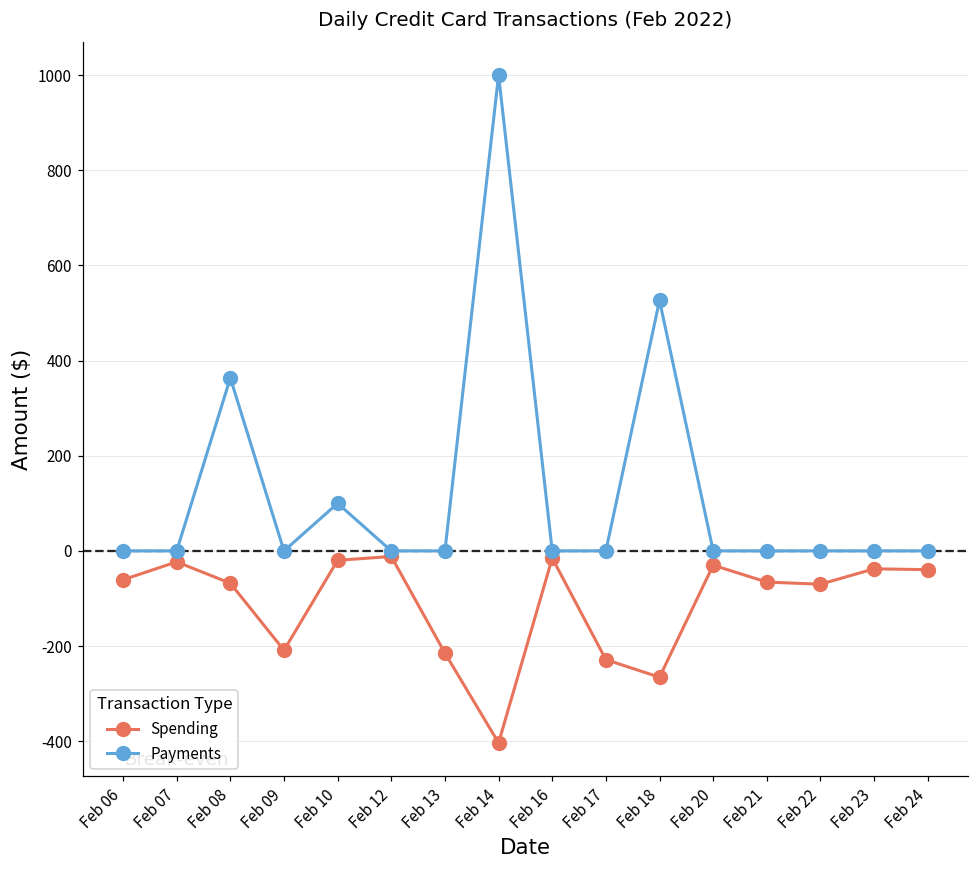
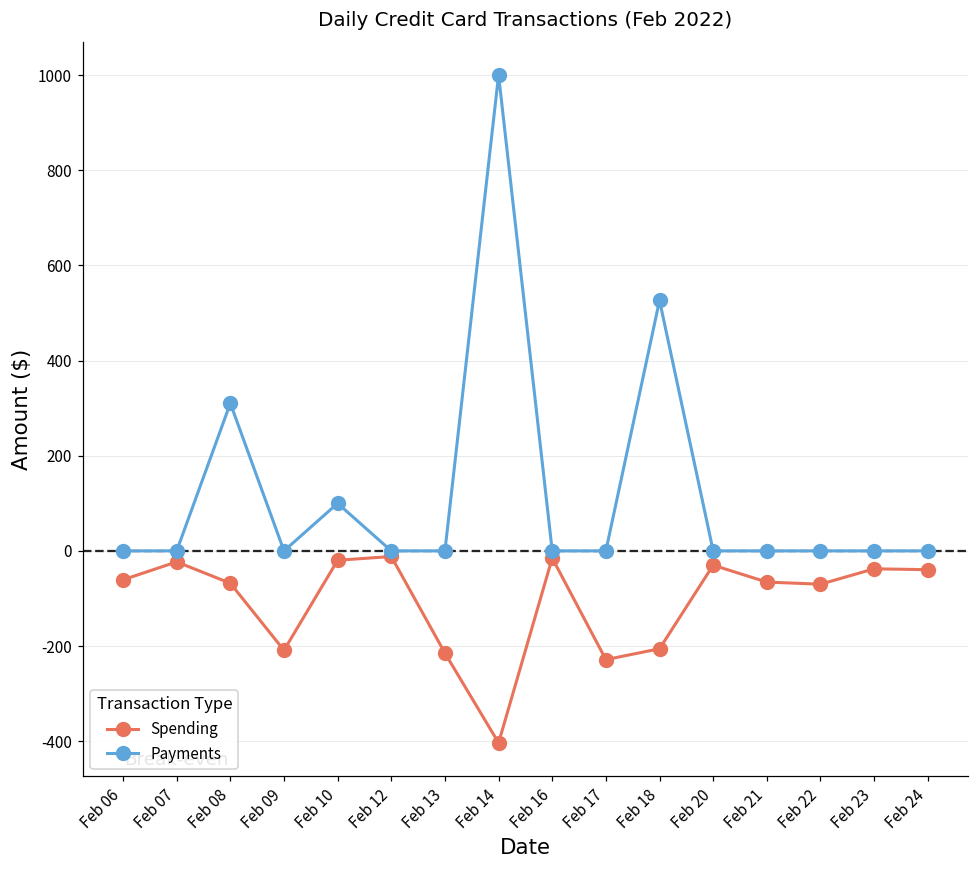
  {
    "Spending": {
      "Feb 06": -60,
      "Feb 07": -20,
      "Feb 08": -70,
      "Feb 09": -210,
      "Feb 10": -20,
      "Feb 12": -10,
      "Feb 13": -210,
      "Feb 14": -400,
      "Feb 16": -20,
      "Feb 17": -230,
-     "Feb 18": -270,
+     "Feb 18": -210,
      "Feb 20": -30,
      "Feb 21": -70,
      "Feb 22": -70,
      "Feb 23": -40,
      "Feb 24": -40
    },
    "Payments": {
      "Feb 06": 0,
      "Feb 07": 0,
-     "Feb 08": 360,
+     "Feb 08": 310,
      "Feb 09": 0,
      "Feb 10": 100,
      "Feb 12": 0,
      "Feb 13": 0,
      "Feb 14": 1000,
      "Feb 16": 0,
      "Feb 17": 0,
      "Feb 18": 530,
      "Feb 20": 0,
      "Feb 21": 0,
      "Feb 22": 0,
      "Feb 23": 0,
      "Feb 24": 0
    }
  }
